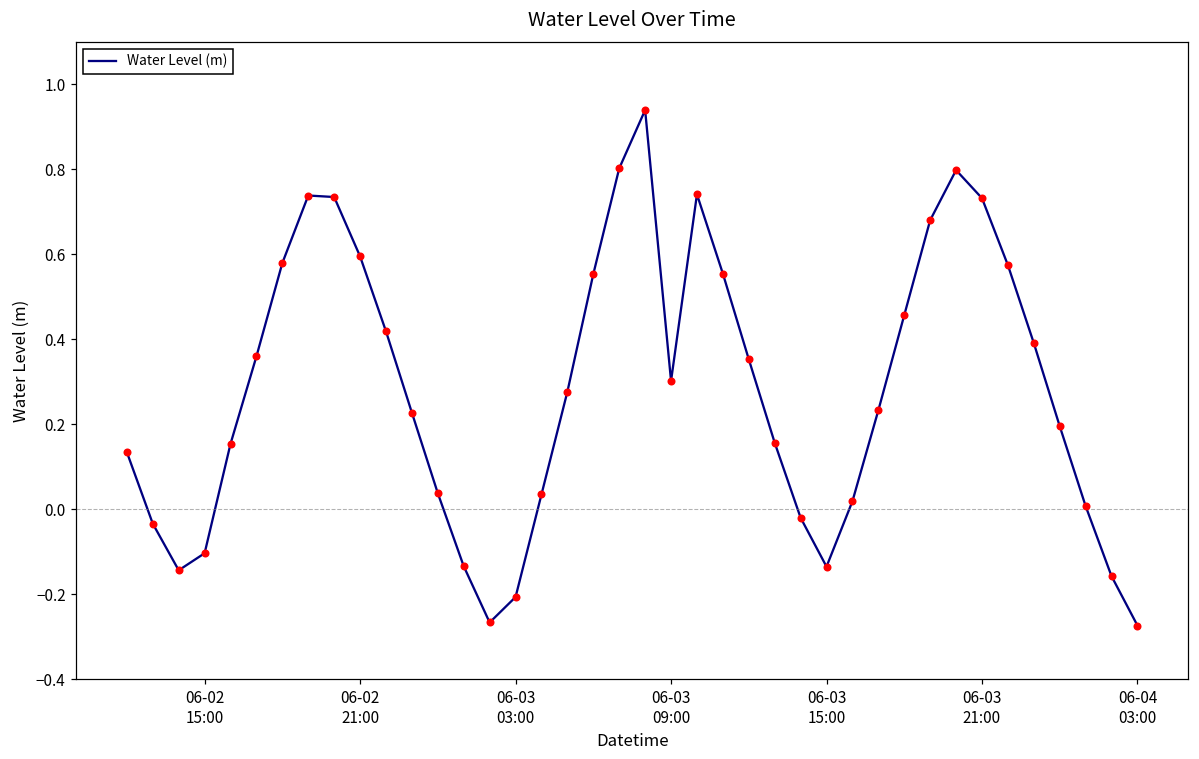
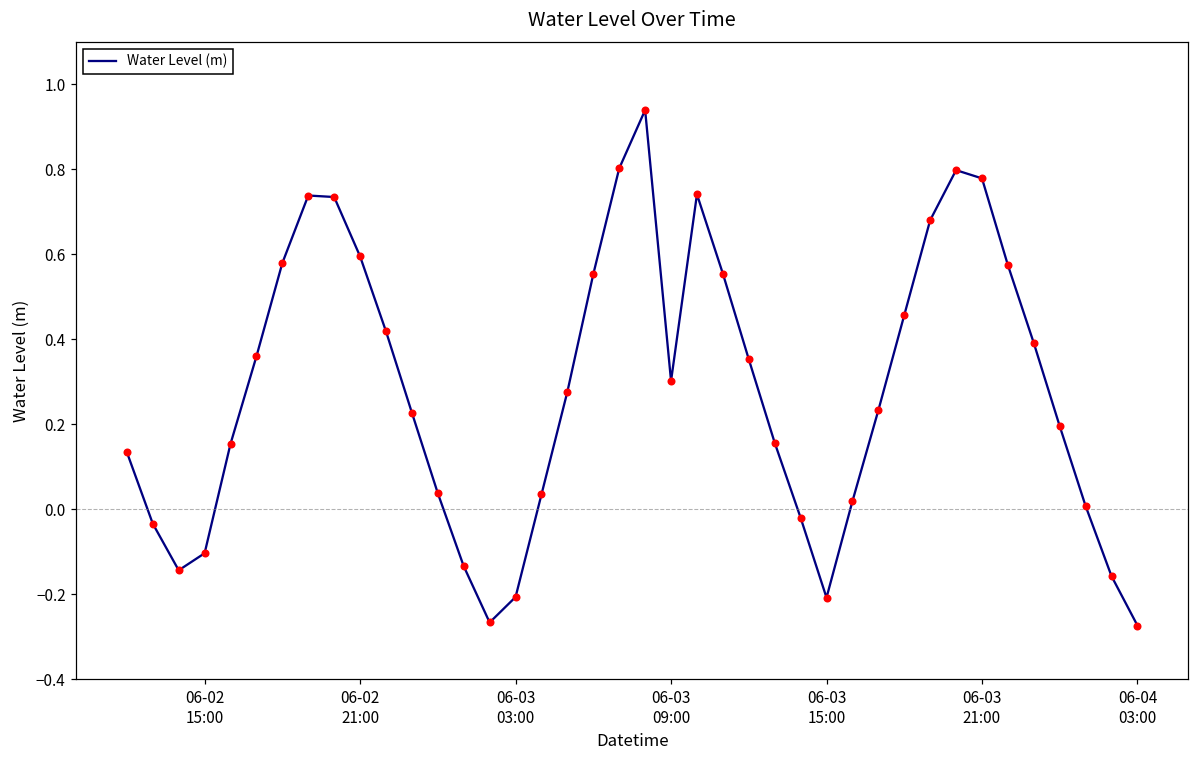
  {
    "06-02 15:00": -0.10,
    "06-02 21:00": 0.59,
    "06-03 03:00": -0.21,
    "06-03 09:00": 0.30,
-   "06-03 15:00": -0.14,
-   "06-03 21:00": 0.73,
+   "06-03 15:00": -0.21,
+   "06-03 21:00": 0.78,
    "06-04 03:00": -0.27
  }
